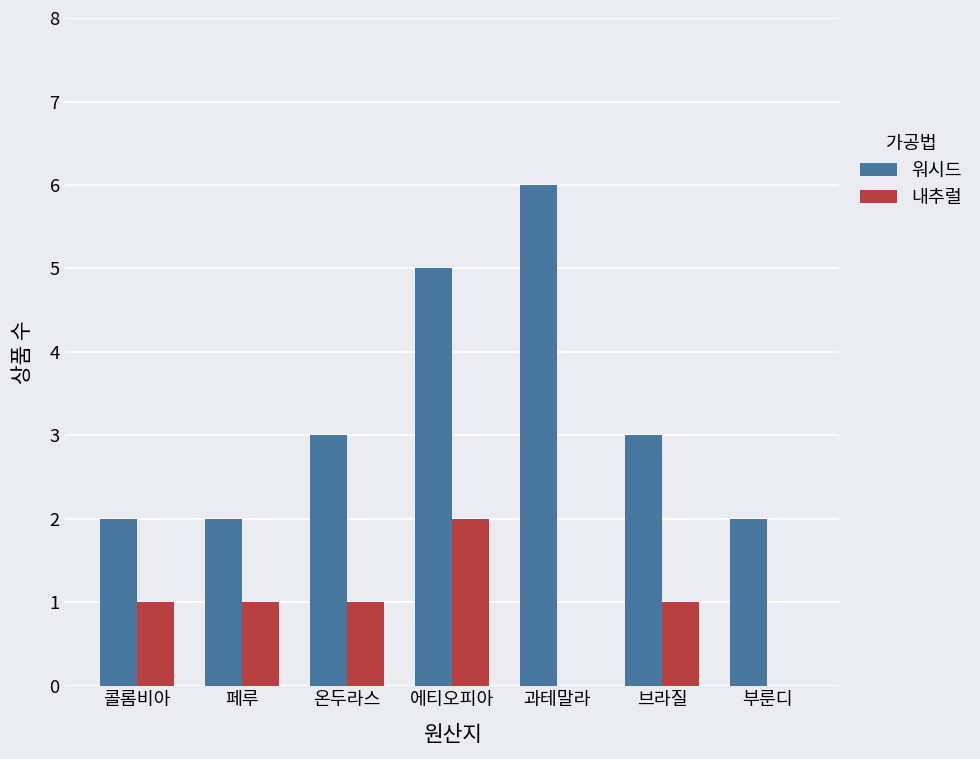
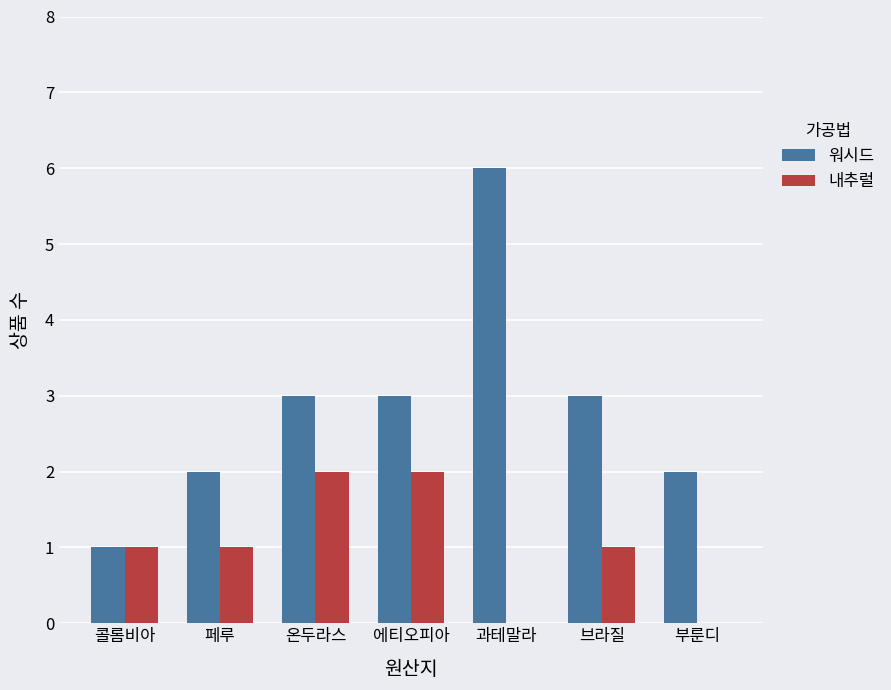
  {
    "워시드": {
-     "콜롬비아": 2,
+     "콜롬비아": 1,
      "페루": 2,
      "온두라스": 3,
-     "에티오피아": 5,
+     "에티오피아": 3,
      "과테말라": 6,
      "브라질": 3,
      "부룬디": 2
    },
    "내추럴": {
      "콜롬비아": 1,
      "페루": 1,
-     "온두라스": 1,
+     "온두라스": 2,
      "에티오피아": 2,
      "과테말라": 0,
      "브라질": 1,
      "부룬디": 0
    }
  }
